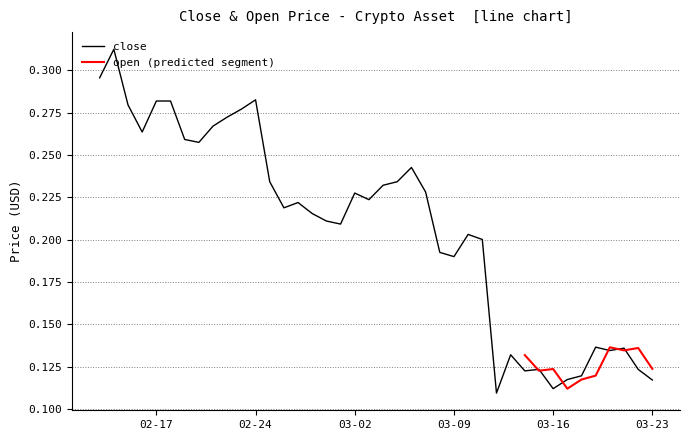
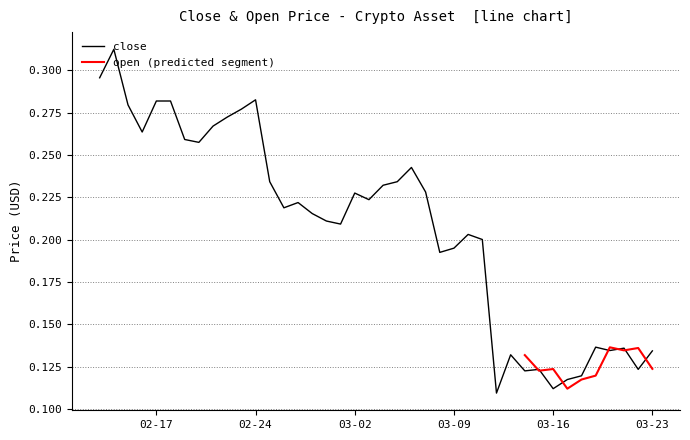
  {
    "close": {
      "02-17": 0.282,
      "02-24": 0.283,
      "03-02": 0.228,
-     "03-09": 0.190,
+     "03-09": 0.195,
      "03-16": 0.112,
-     "03-23": 0.117
+     "03-23": 0.134
    },
    "open (predicted segment)": {
      "03-16": 0.124,
      "03-23": 0.124
    }
  }
